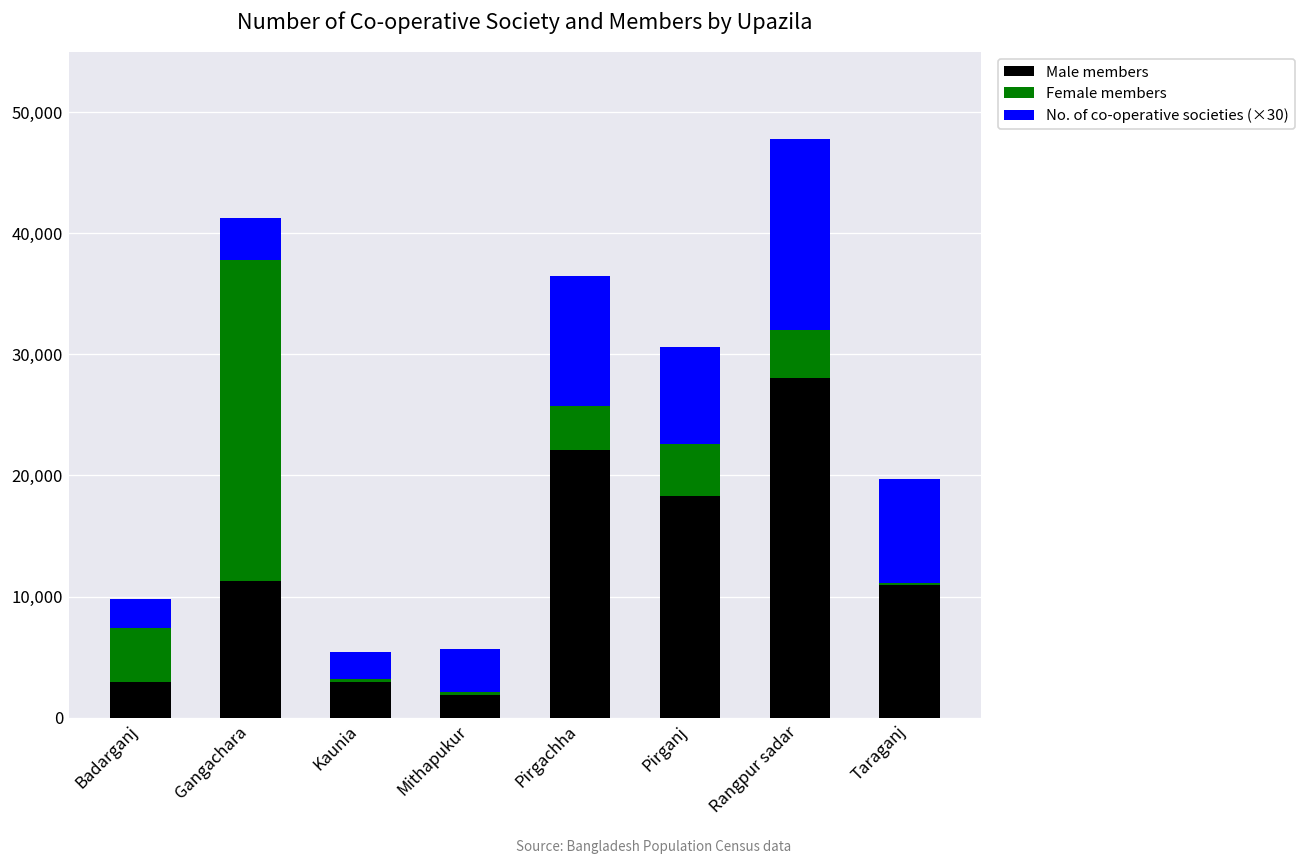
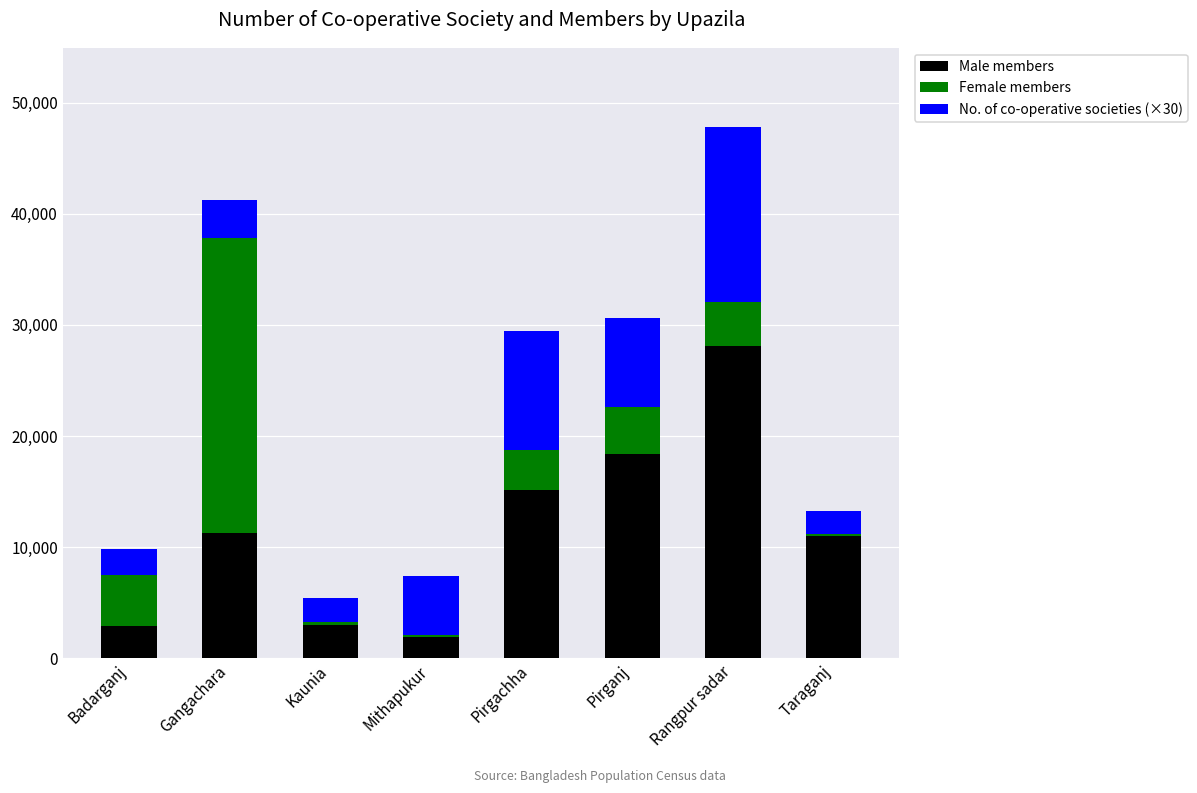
  {
    "Male members": {
      "Badarganj": "2,900",
      "Gangachara": "11,300",
      "Kaunia": "2,900",
      "Mithapukur": "1,900",
-     "Pirgachha": "22,100",
+     "Pirgachha": "15,200",
      "Pirganj": "18,300",
      "Rangpur sadar": "28,100",
      "Taraganj": "11,000"
    },
    "Female members": {
      "Badarganj": "4,500",
      "Gangachara": "26,500",
      "Kaunia": "300",
      "Pirgachha": "3,600",
      "Pirganj": "4,300",
      "Rangpur sadar": "4,000"
    },
    "No. of co-operative societies (×30)": {
      "Badarganj": "2,400",
      "Gangachara": "3,400",
      "Kaunia": "2,200",
-     "Mithapukur": "3,600",
+     "Mithapukur": "5,300",
      "Pirgachha": "10,700",
      "Pirganj": "8,000",
      "Rangpur sadar": "15,800",
-     "Taraganj": "8,600"
+     "Taraganj": "2,100"
    }
  }
